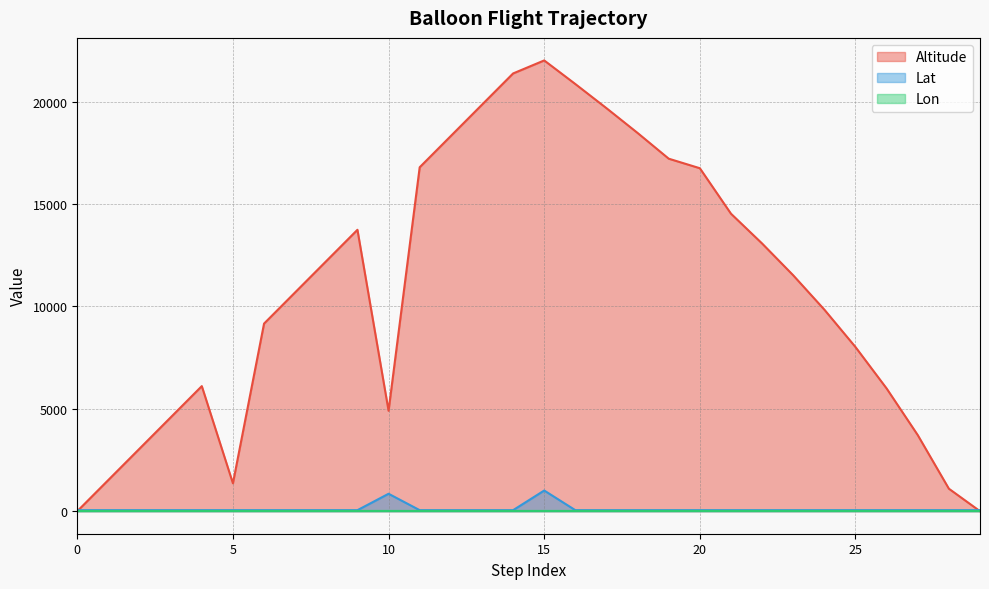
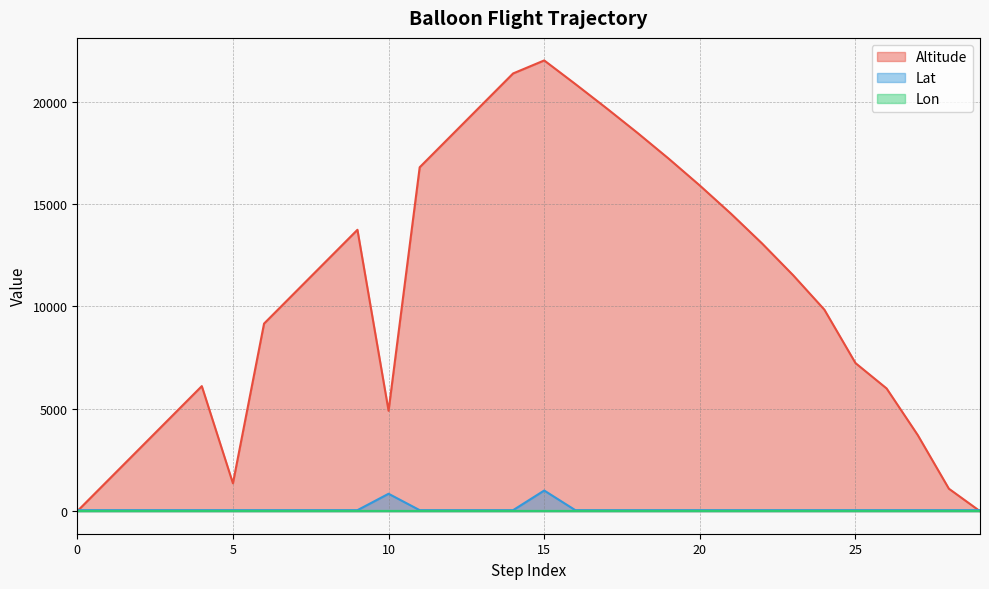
  {
    "Altitude": {
      "5": 1400,
      "10": 4900,
      "15": 22000,
-     "20": 16700,
-     "25": 8000
+     "20": 15900,
+     "25": 7200
    },
    "Lat": {
      "10": 900,
      "15": 1000
    },
    "Lon": {
      "10": 0,
      "15": 0
    }
  }
